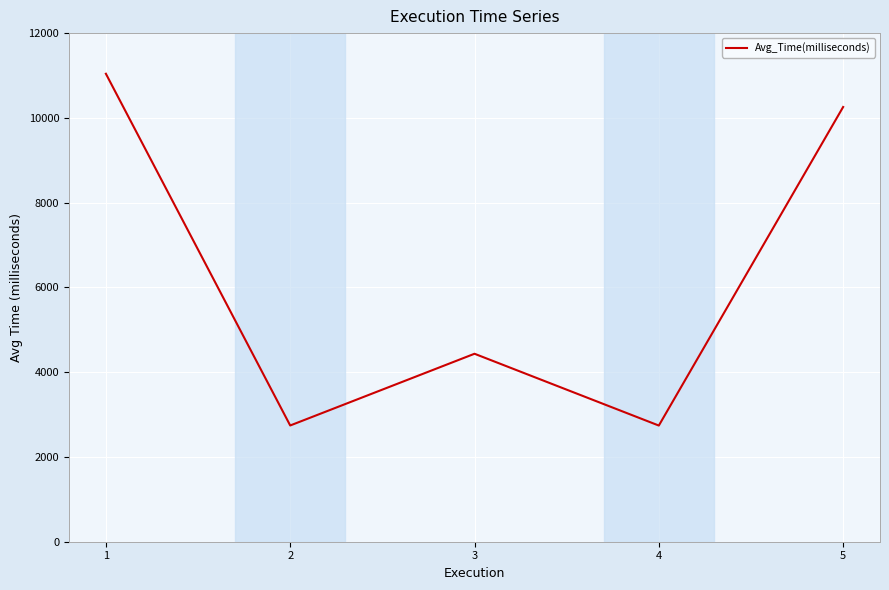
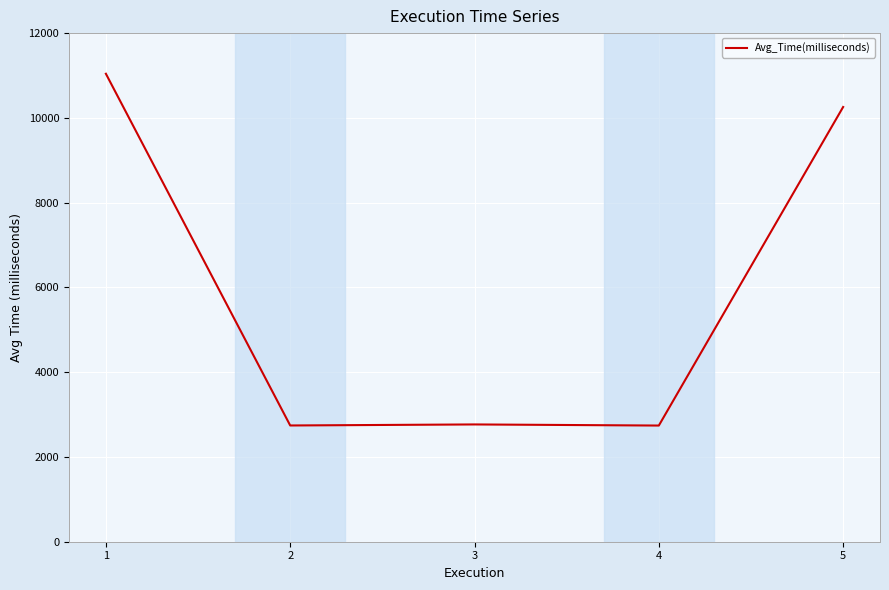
  {
    "1": 11000,
    "2": 2700,
-   "3": 4400,
+   "3": 2800,
    "4": 2700,
    "5": 10300
  }
